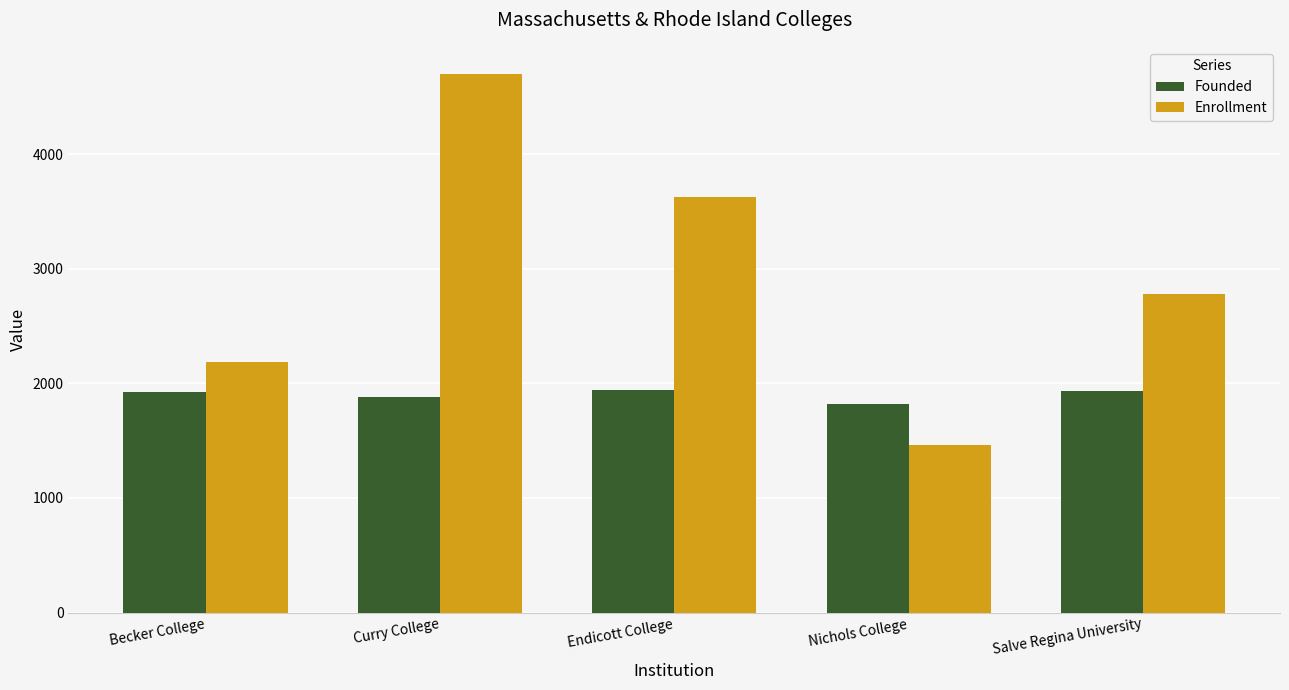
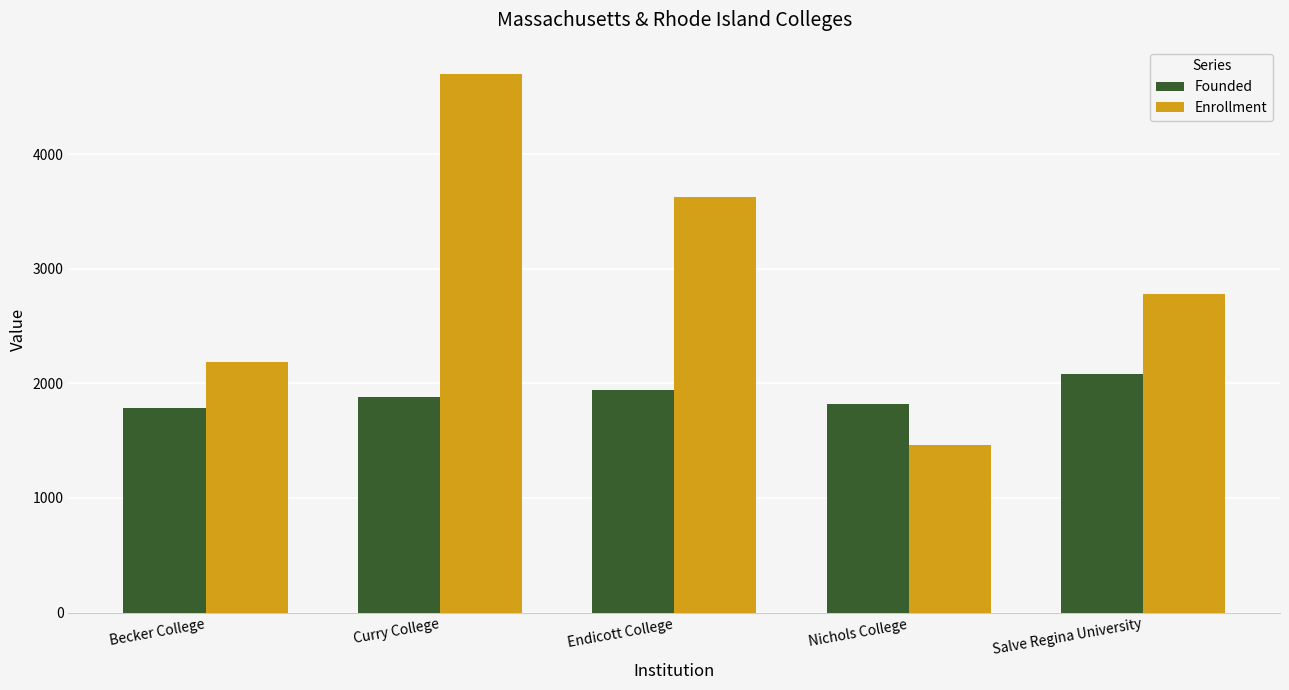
  {
    "Founded": {
-     "Becker College": 1920,
+     "Becker College": 1780,
      "Curry College": 1880,
      "Endicott College": 1940,
      "Nichols College": 1820,
-     "Salve Regina University": 1930
+     "Salve Regina University": 2080
    },
    "Enrollment": {
      "Becker College": 2190,
      "Curry College": 4700,
      "Endicott College": 3620,
      "Nichols College": 1460,
      "Salve Regina University": 2780
    }
  }
